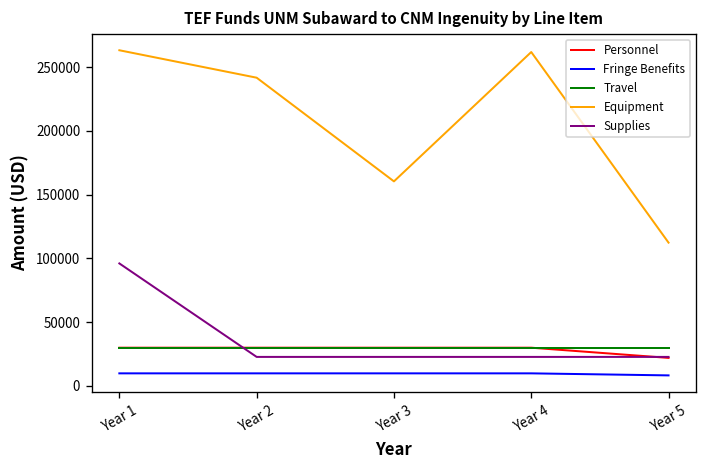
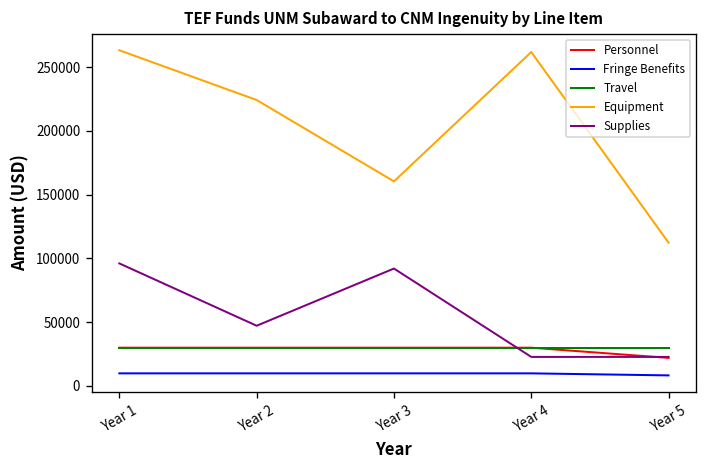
  {
    "Fringe Benefits": {
      "Year 1": 10000,
      "Year 2": 10000,
      "Year 3": 10000,
      "Year 4": 10000,
      "Year 5": 8000
    },
    "Travel": {
      "Year 5": 30000
    },
    "Equipment": {
      "Year 1": 263000,
-     "Year 2": 242000,
+     "Year 2": 224000,
      "Year 3": 160000,
      "Year 4": 262000,
      "Year 5": 112000
    },
    "Supplies": {
      "Year 1": 96000,
-     "Year 2": 23000,
-     "Year 3": 23000,
+     "Year 2": 47000,
+     "Year 3": 92000,
      "Year 4": 23000
    }
  }
